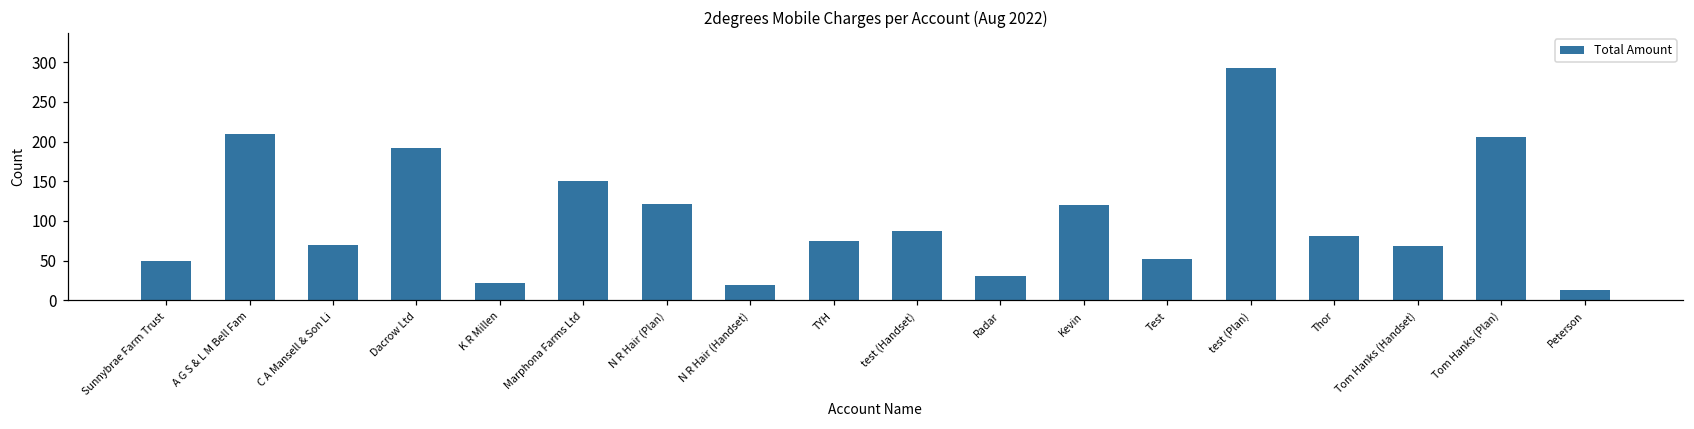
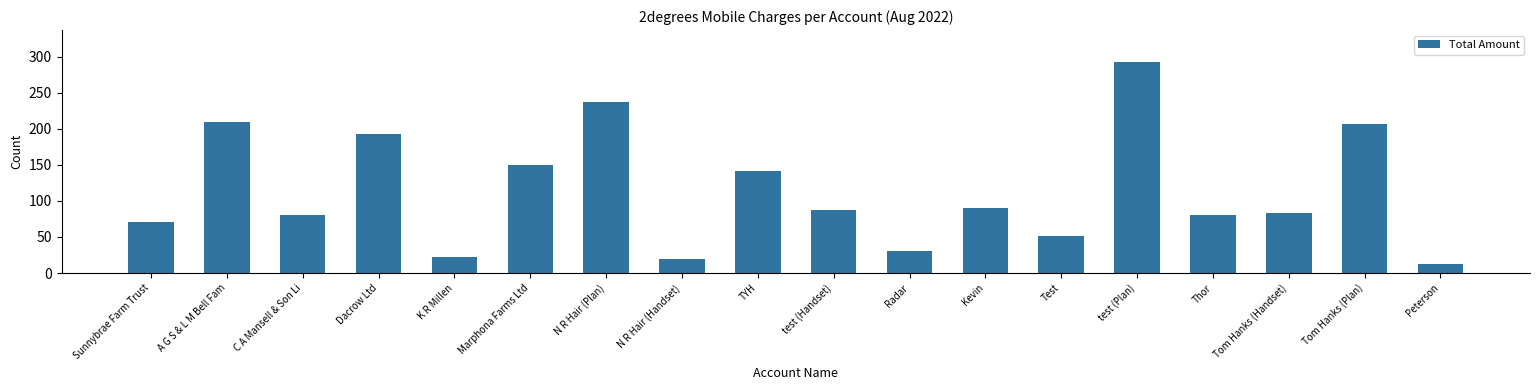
  {
-   "Sunnybrae Farm Trust": 50,
+   "Sunnybrae Farm Trust": 70,
    "A G S & L M Bell Fam": 210,
-   "C A Mansell & Son Li": 70,
+   "C A Mansell & Son Li": 80,
    "Dacrow Ltd": 190,
    "K R Millen": 20,
    "Marphona Farms Ltd": 150,
-   "N R Hair (Plan)": 120,
+   "N R Hair (Plan)": 240,
    "N R Hair (Handset)": 20,
-   "TYH": 80,
+   "TYH": 140,
    "test (Handset)": 90,
    "Radar": 30,
-   "Kevin": 120,
+   "Kevin": 90,
    "Test": 50,
    "test (Plan)": 290,
    "Thor": 80,
-   "Tom Hanks (Handset)": 70,
+   "Tom Hanks (Handset)": 80,
    "Tom Hanks (Plan)": 210,
    "Peterson": 10
  }
